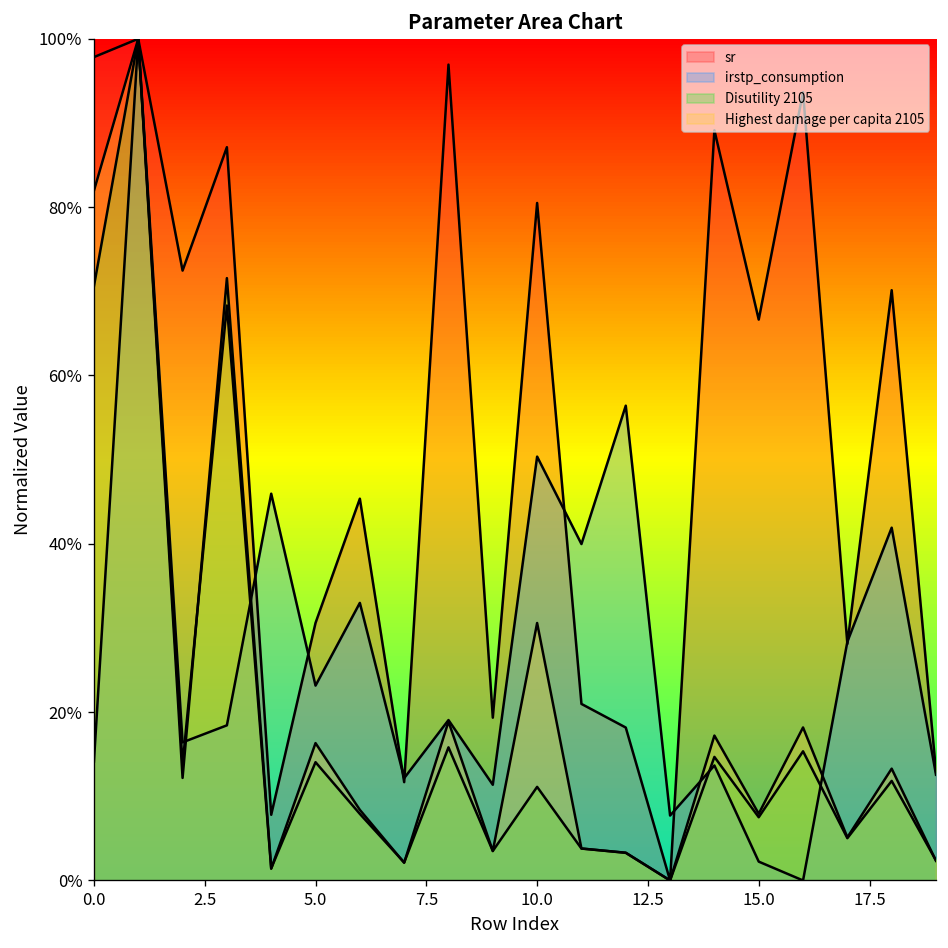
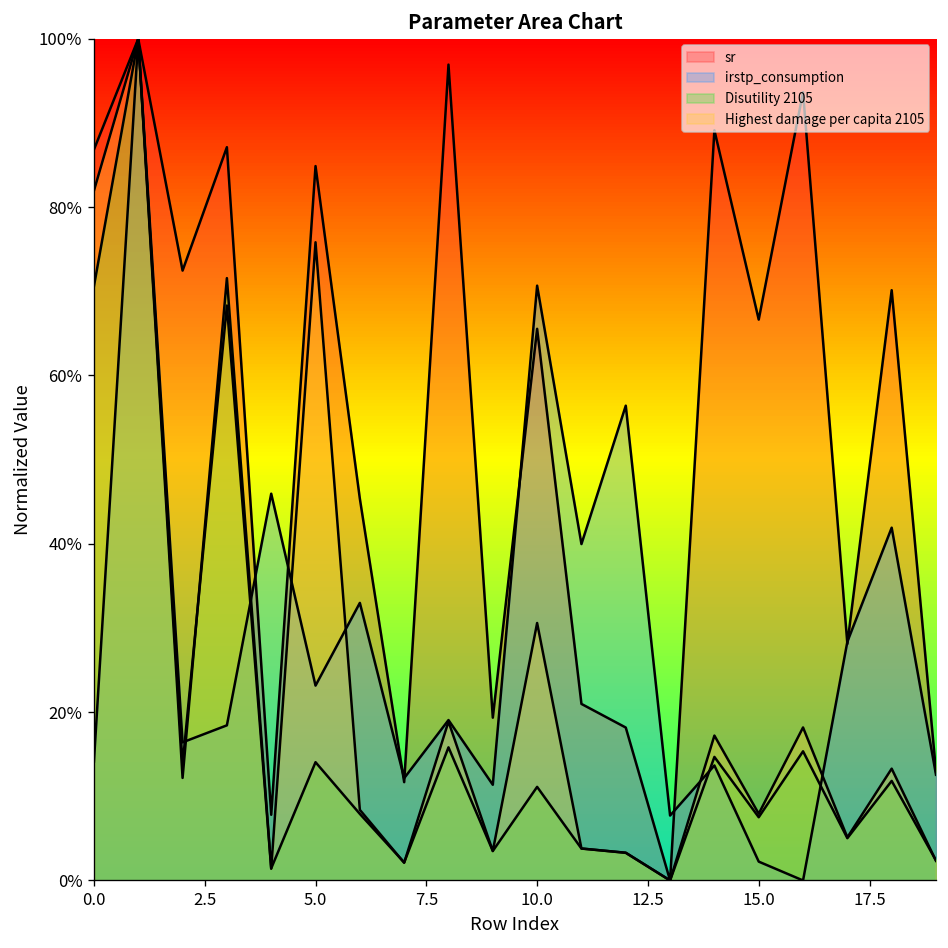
  {
    "sr": {
-     "0.0": "98%",
-     "5.0": "31%",
-     "10.0": "80%",
+     "0.0": "87%",
+     "5.0": "85%",
+     "10.0": "66%",
      "15.0": "67%"
    },
    "irstp_consumption": {
      "0.0": "14%",
      "5.0": "23%",
-     "10.0": "50%",
+     "10.0": "71%",
      "15.0": "2%"
    },
    "Disutility 2105": {
      "0.0": "71%",
      "5.0": "14%",
      "10.0": "11%",
      "15.0": "8%"
    },
    "Highest damage per capita 2105": {
      "0.0": "82%",
-     "5.0": "16%",
+     "5.0": "76%",
      "10.0": "31%",
      "15.0": "8%"
    }
  }
